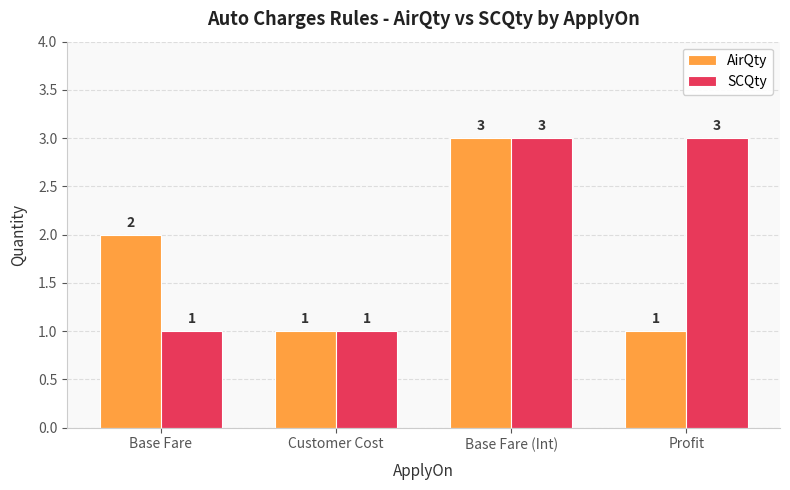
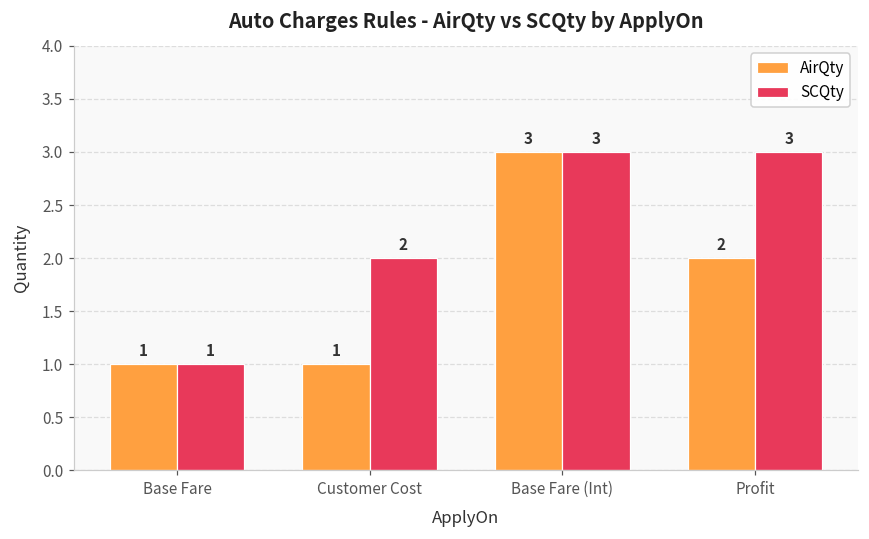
  {
    "AirQty": {
-     "Base Fare": 2,
+     "Base Fare": 1,
      "Customer Cost": 1,
      "Base Fare (Int)": 3,
-     "Profit": 1
+     "Profit": 2
    },
    "SCQty": {
      "Base Fare": 1,
-     "Customer Cost": 1,
+     "Customer Cost": 2,
      "Base Fare (Int)": 3,
      "Profit": 3
    }
  }
